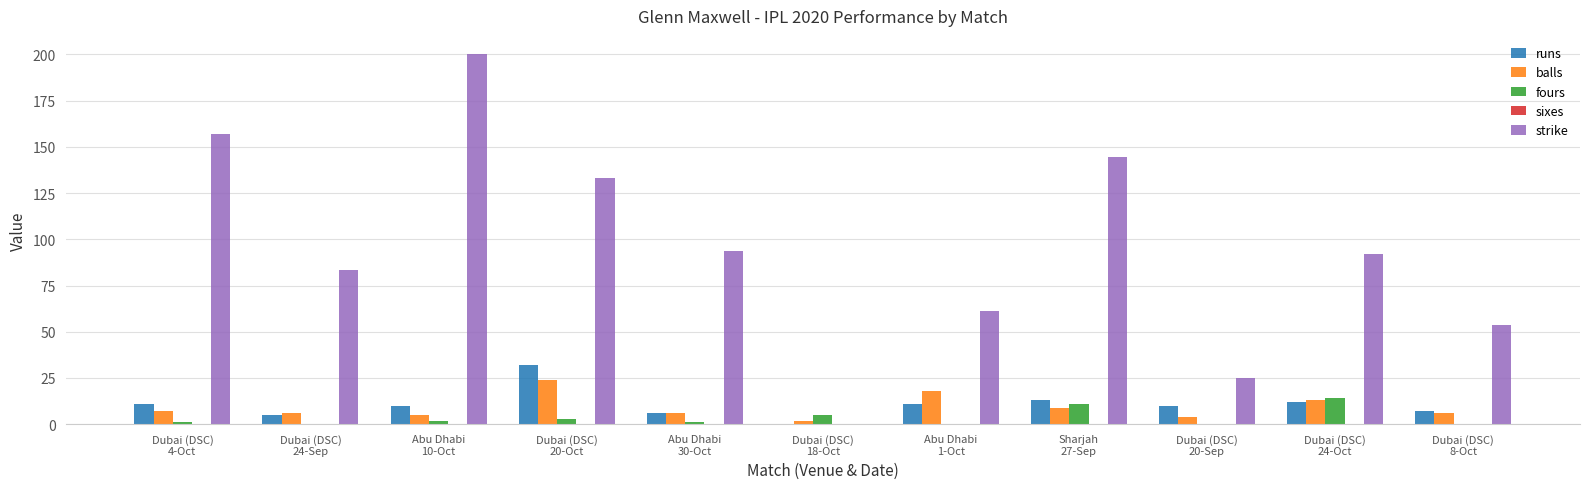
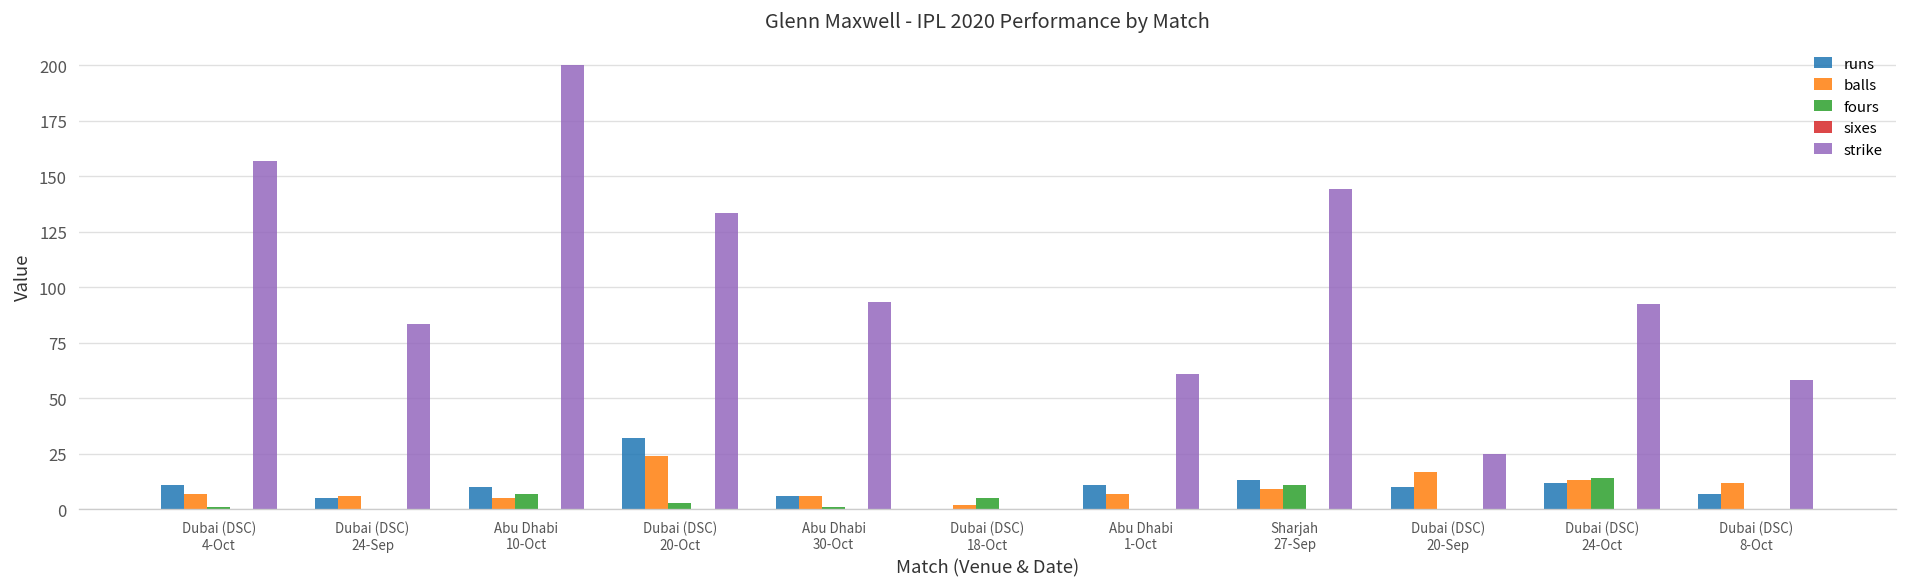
  {
    "runs": {
      "Dubai (DSC) 4-Oct": 11,
      "Dubai (DSC) 24-Sep": 5,
      "Abu Dhabi 10-Oct": 10,
      "Dubai (DSC) 20-Oct": 32,
      "Abu Dhabi 30-Oct": 6,
      "Dubai (DSC) 18-Oct": 0,
      "Abu Dhabi 1-Oct": 11,
      "Sharjah 27-Sep": 13,
      "Dubai (DSC) 20-Sep": 10,
      "Dubai (DSC) 24-Oct": 12,
      "Dubai (DSC) 8-Oct": 7
    },
    "balls": {
      "Dubai (DSC) 4-Oct": 7,
      "Dubai (DSC) 24-Sep": 6,
      "Abu Dhabi 10-Oct": 5,
      "Dubai (DSC) 20-Oct": 24,
      "Abu Dhabi 30-Oct": 6,
      "Dubai (DSC) 18-Oct": 2,
-     "Abu Dhabi 1-Oct": 18,
+     "Abu Dhabi 1-Oct": 7,
      "Sharjah 27-Sep": 9,
-     "Dubai (DSC) 20-Sep": 4,
+     "Dubai (DSC) 20-Sep": 17,
      "Dubai (DSC) 24-Oct": 13,
-     "Dubai (DSC) 8-Oct": 6
+     "Dubai (DSC) 8-Oct": 12
    },
    "fours": {
      "Dubai (DSC) 24-Sep": 0,
-     "Abu Dhabi 10-Oct": 2,
+     "Abu Dhabi 10-Oct": 7,
      "Dubai (DSC) 20-Oct": 3,
      "Dubai (DSC) 18-Oct": 5,
      "Abu Dhabi 1-Oct": 0,
      "Sharjah 27-Sep": 11,
      "Dubai (DSC) 20-Sep": 0,
      "Dubai (DSC) 24-Oct": 14,
      "Dubai (DSC) 8-Oct": 0
    },
    "sixes": {
      "Dubai (DSC) 4-Oct": 0,
      "Dubai (DSC) 24-Sep": 0,
      "Abu Dhabi 10-Oct": 0,
      "Dubai (DSC) 20-Oct": 0,
      "Abu Dhabi 30-Oct": 0,
      "Dubai (DSC) 18-Oct": 0,
      "Abu Dhabi 1-Oct": 0,
      "Sharjah 27-Sep": 0,
      "Dubai (DSC) 20-Sep": 0,
      "Dubai (DSC) 24-Oct": 0,
      "Dubai (DSC) 8-Oct": 0
    },
    "strike": {
      "Dubai (DSC) 4-Oct": 157,
      "Dubai (DSC) 24-Sep": 83,
      "Abu Dhabi 10-Oct": 200,
      "Dubai (DSC) 20-Oct": 133,
      "Abu Dhabi 30-Oct": 93,
      "Dubai (DSC) 18-Oct": 0,
      "Abu Dhabi 1-Oct": 61,
      "Sharjah 27-Sep": 144,
      "Dubai (DSC) 20-Sep": 25,
      "Dubai (DSC) 24-Oct": 92,
-     "Dubai (DSC) 8-Oct": 53
+     "Dubai (DSC) 8-Oct": 58
    }
  }
